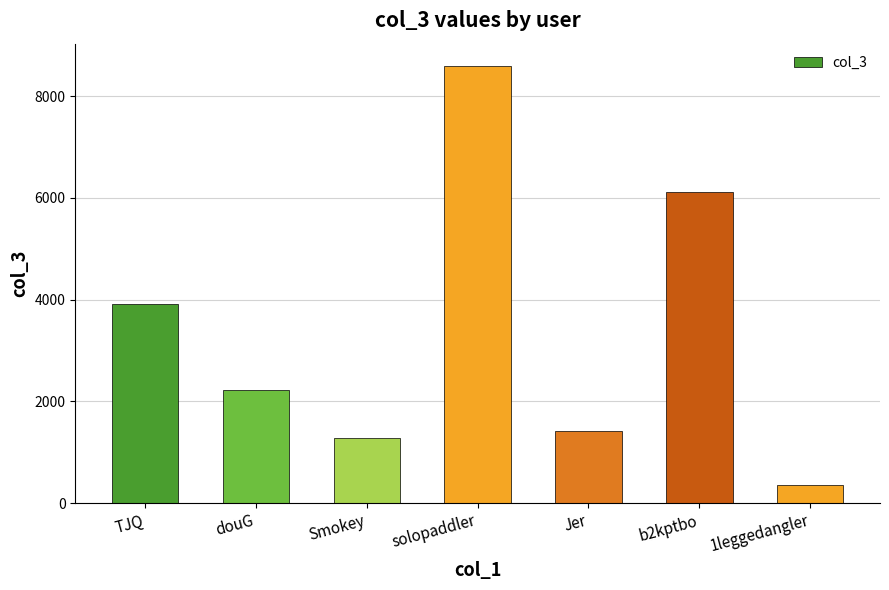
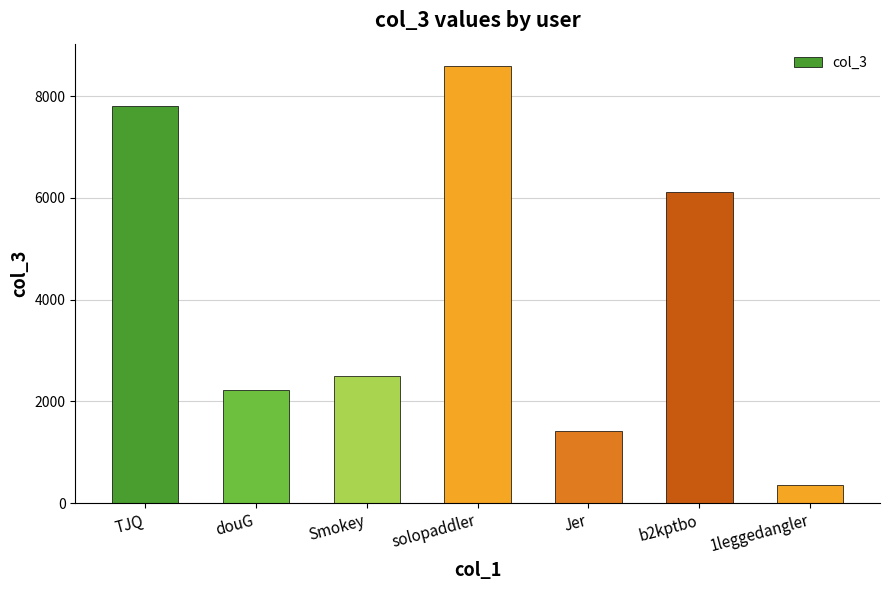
  {
-   "TJQ": 3900,
+   "TJQ": 7800,
    "douG": 2200,
-   "Smokey": 1300,
+   "Smokey": 2500,
    "solopaddler": 8600,
    "Jer": 1400,
    "b2kptbo": 6100,
    "1leggedangler": 400
  }
